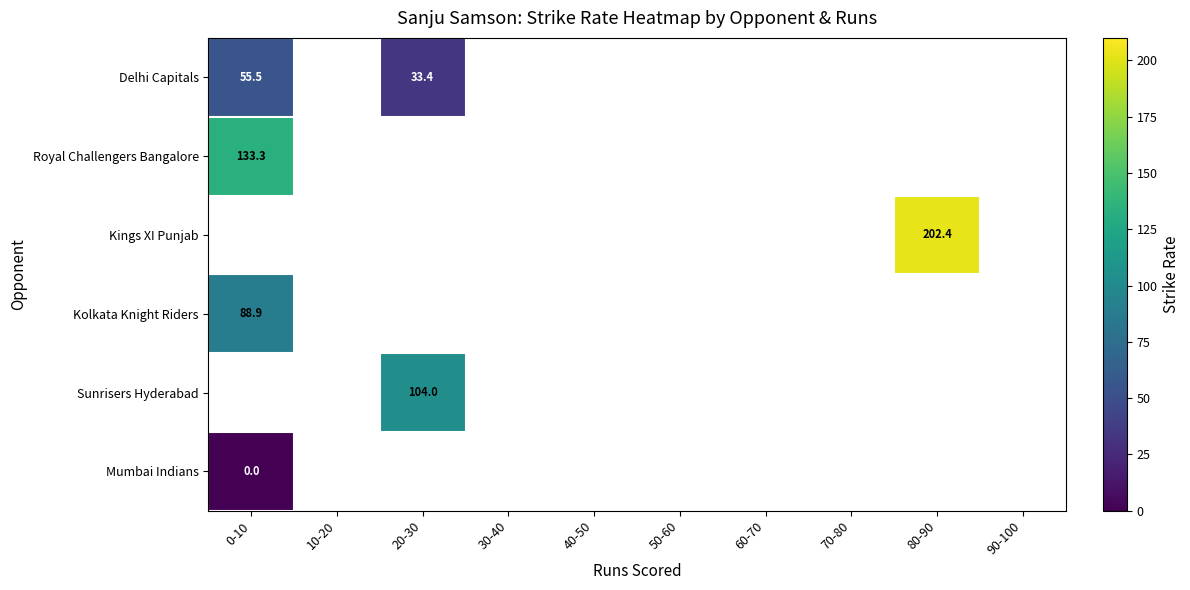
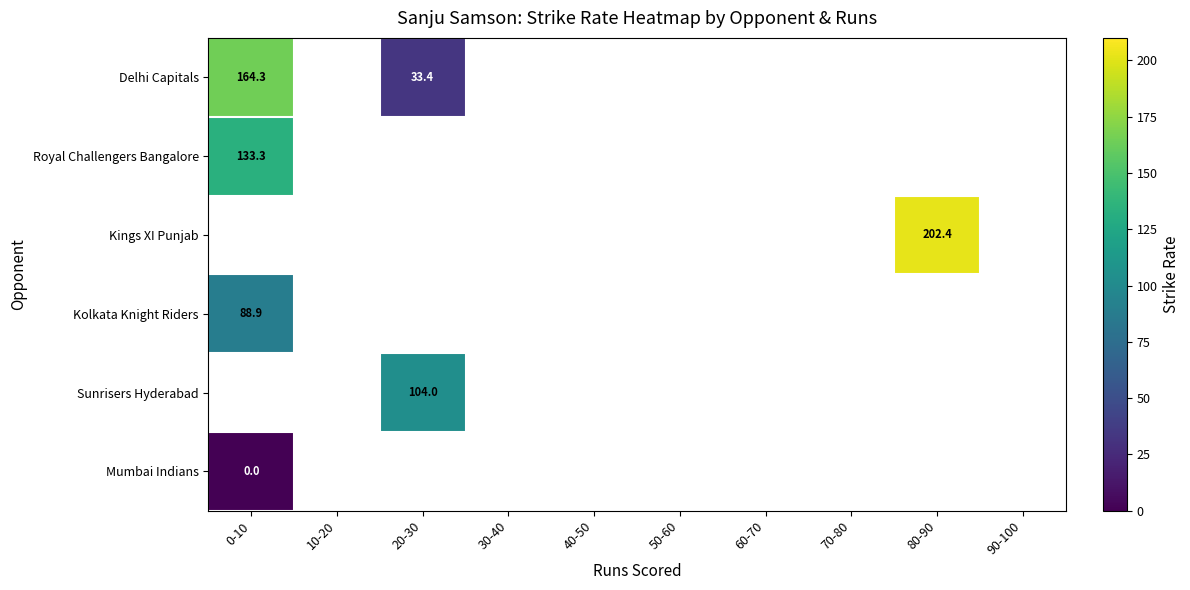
  {
    "Delhi Capitals": {
-     "0-10": 55.5,
+     "0-10": 164.3,
      "20-30": 33.4
    },
    "Royal Challengers Bangalore": {
      "0-10": 133.3
    },
    "Kings XI Punjab": {
      "80-90": 202.4
    },
    "Kolkata Knight Riders": {
      "0-10": 88.9
    },
    "Sunrisers Hyderabad": {
      "20-30": 104.0
    },
    "Mumbai Indians": {
      "0-10": 0.0
    }
  }
